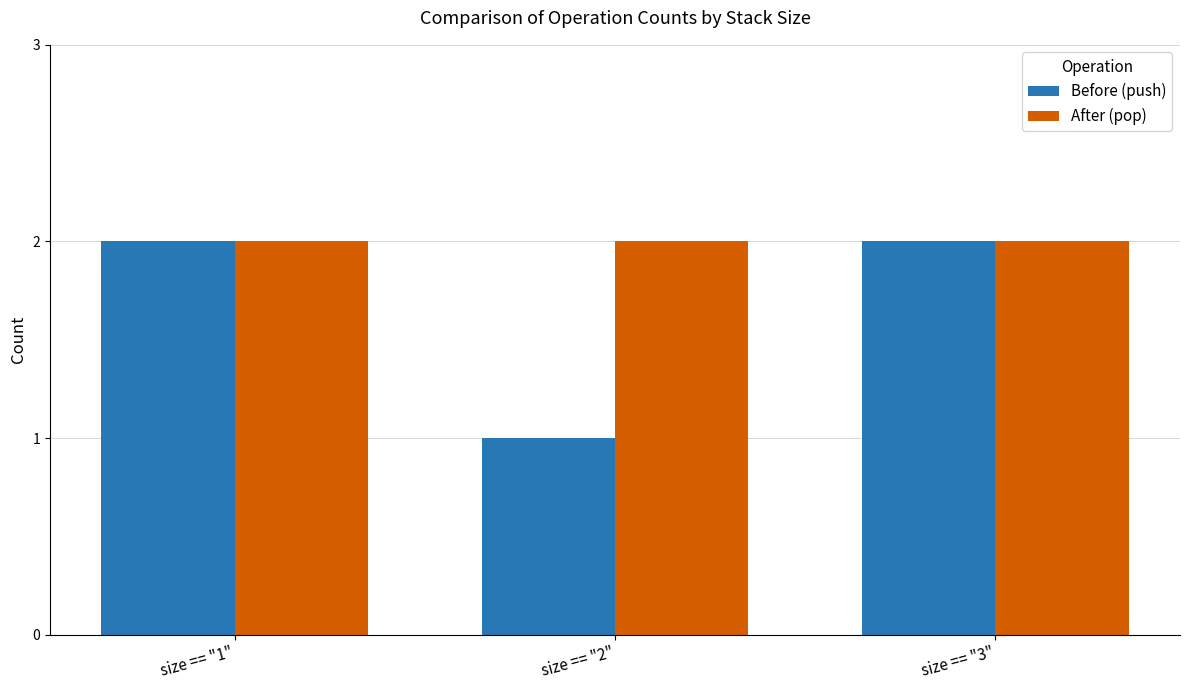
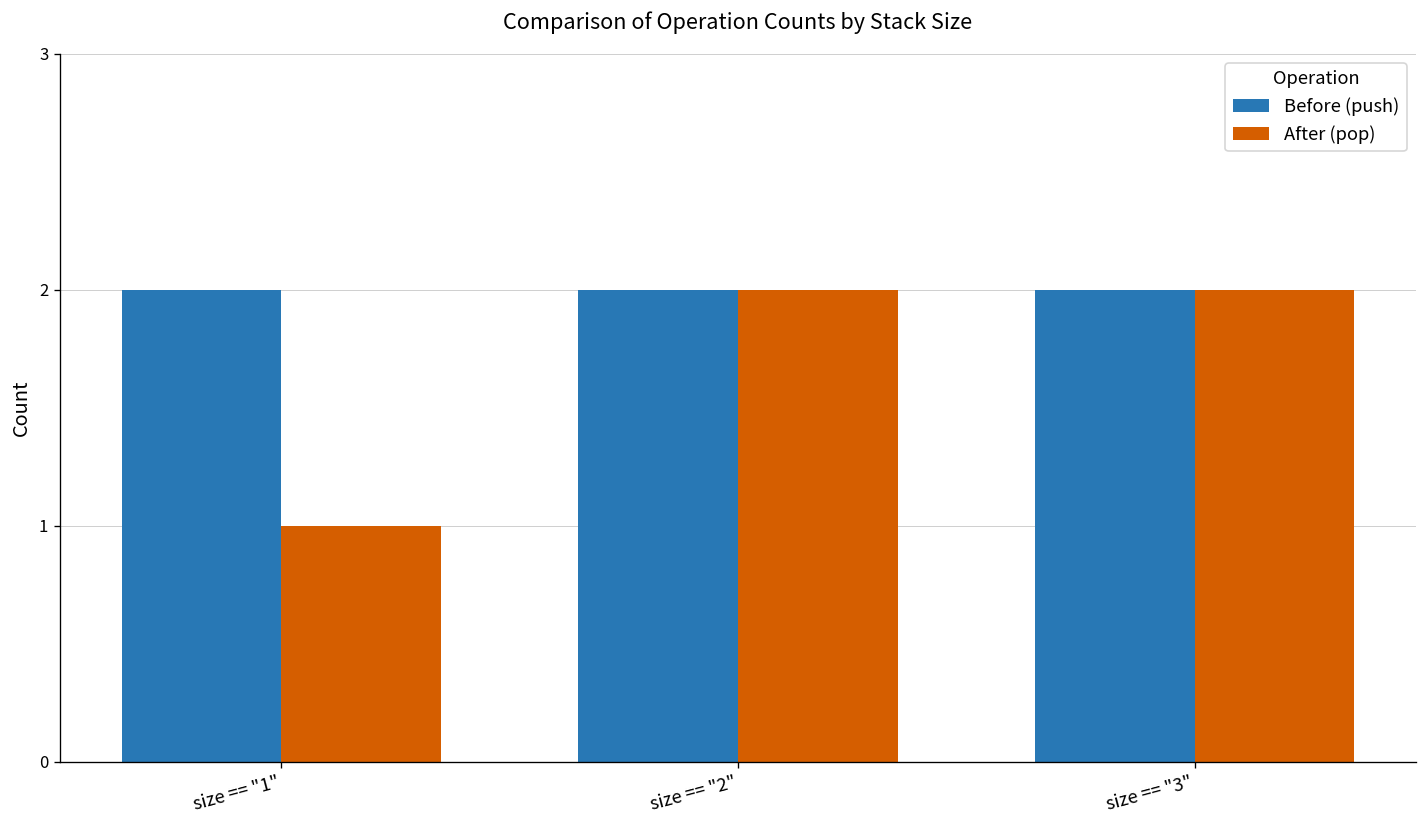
  {
    "Before (push)": {
      "size == \"1\"": 2,
-     "size == \"2\"": 1,
+     "size == \"2\"": 2,
      "size == \"3\"": 2
    },
    "After (pop)": {
-     "size == \"1\"": 2,
+     "size == \"1\"": 1,
      "size == \"2\"": 2,
      "size == \"3\"": 2
    }
  }
